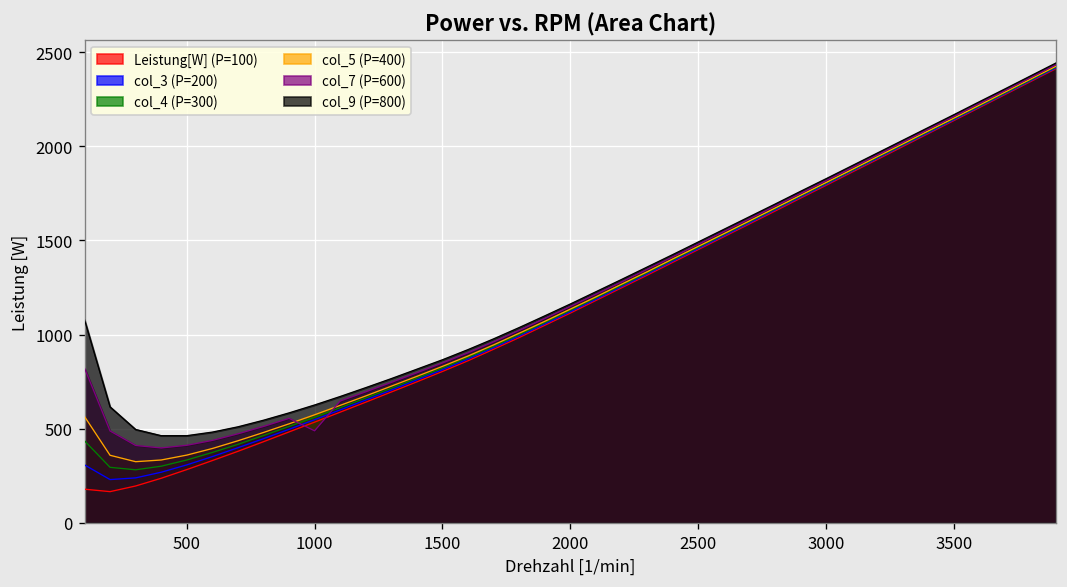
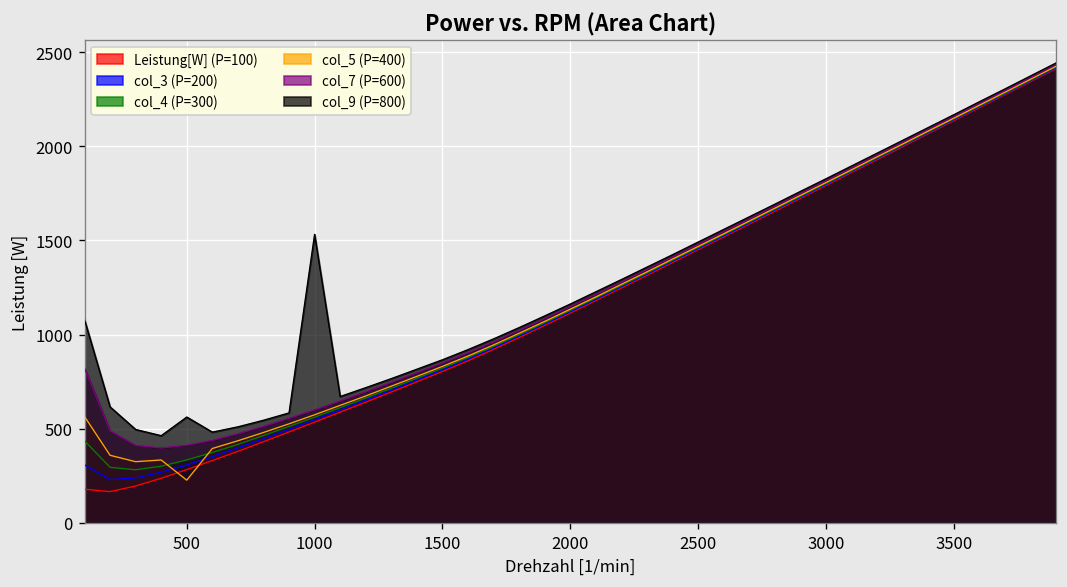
  {
    "Leistung[W] (P=100)": {
      "500": 280
    },
    "col_3 (P=200)": {
      "500": 310
    },
    "col_4 (P=300)": {
      "500": 330
    },
    "col_5 (P=400)": {
-     "500": 360
+     "500": 230
    },
    "col_7 (P=600)": {
      "500": 410,
-     "1000": 490,
+     "1000": 600,
      "1500": 850
    },
    "col_9 (P=800)": {
-     "500": 460,
-     "1000": 630,
+     "500": 560,
+     "1000": 1530,
      "1500": 870
    }
  }
